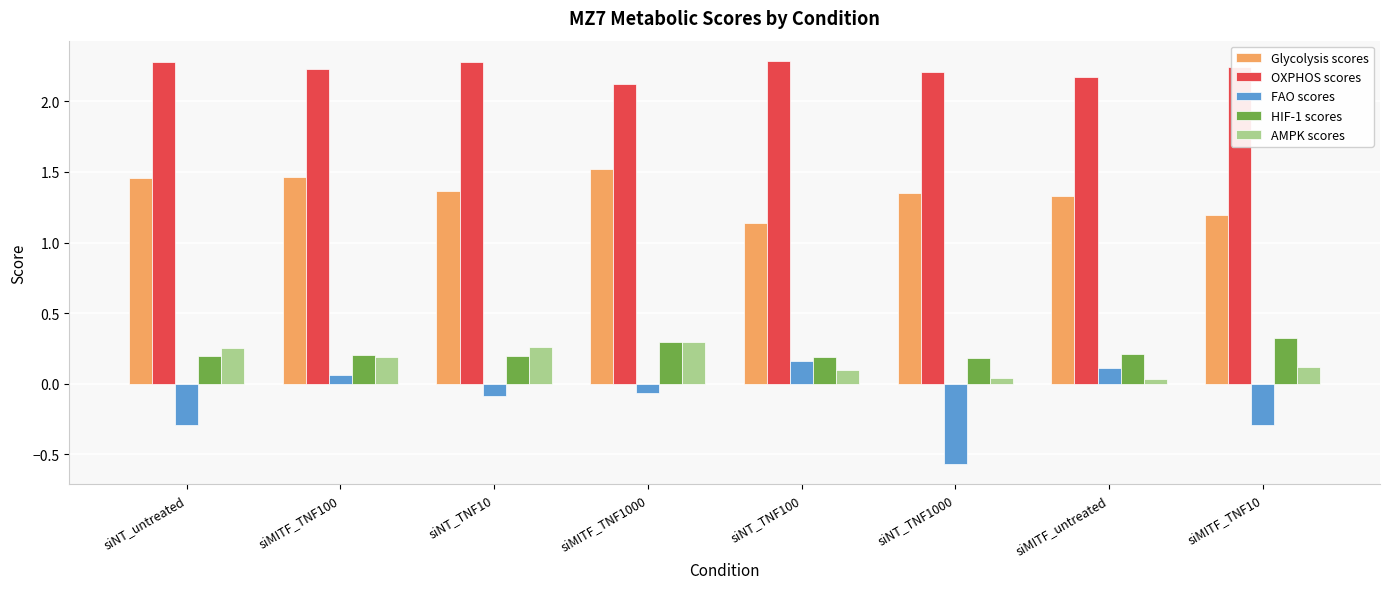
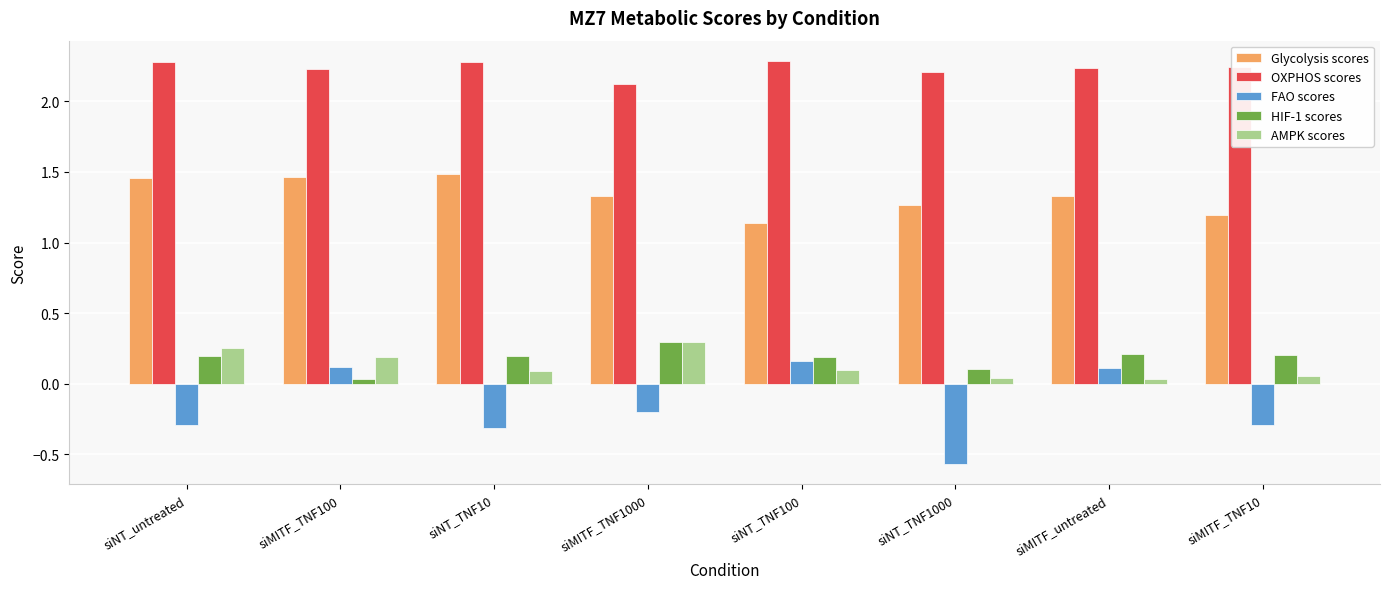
  {
    "Glycolysis scores": {
      "siNT_untreated": 1.46,
      "siMITF_TNF100": 1.46,
-     "siNT_TNF10": 1.37,
-     "siMITF_TNF1000": 1.52,
+     "siNT_TNF10": 1.48,
+     "siMITF_TNF1000": 1.33,
      "siNT_TNF100": 1.14,
-     "siNT_TNF1000": 1.35,
+     "siNT_TNF1000": 1.26,
      "siMITF_untreated": 1.33,
      "siMITF_TNF10": 1.19
    },
    "OXPHOS scores": {
      "siNT_untreated": 2.28,
      "siMITF_TNF100": 2.23,
      "siNT_TNF10": 2.28,
      "siMITF_TNF1000": 2.12,
      "siNT_TNF100": 2.29,
      "siNT_TNF1000": 2.20,
-     "siMITF_untreated": 2.17
+     "siMITF_untreated": 2.23
    },
    "FAO scores": {
      "siNT_untreated": -0.29,
-     "siMITF_TNF100": 0.06,
-     "siNT_TNF10": -0.08,
-     "siMITF_TNF1000": -0.07,
+     "siMITF_TNF100": 0.12,
+     "siNT_TNF10": -0.31,
+     "siMITF_TNF1000": -0.20,
      "siNT_TNF100": 0.16,
      "siNT_TNF1000": -0.57,
      "siMITF_untreated": 0.11,
      "siMITF_TNF10": -0.29
    },
    "HIF-1 scores": {
      "siNT_untreated": 0.19,
-     "siMITF_TNF100": 0.20,
+     "siMITF_TNF100": 0.04,
      "siNT_TNF10": 0.19,
      "siMITF_TNF1000": 0.29,
      "siNT_TNF100": 0.19,
-     "siNT_TNF1000": 0.18,
+     "siNT_TNF1000": 0.11,
      "siMITF_untreated": 0.21,
-     "siMITF_TNF10": 0.32
+     "siMITF_TNF10": 0.21
    },
    "AMPK scores": {
      "siNT_untreated": 0.25,
      "siMITF_TNF100": 0.19,
-     "siNT_TNF10": 0.26,
+     "siNT_TNF10": 0.09,
      "siMITF_TNF1000": 0.29,
      "siNT_TNF100": 0.10,
      "siNT_TNF1000": 0.04,
      "siMITF_untreated": 0.04,
-     "siMITF_TNF10": 0.12
+     "siMITF_TNF10": 0.05
    }
  }
